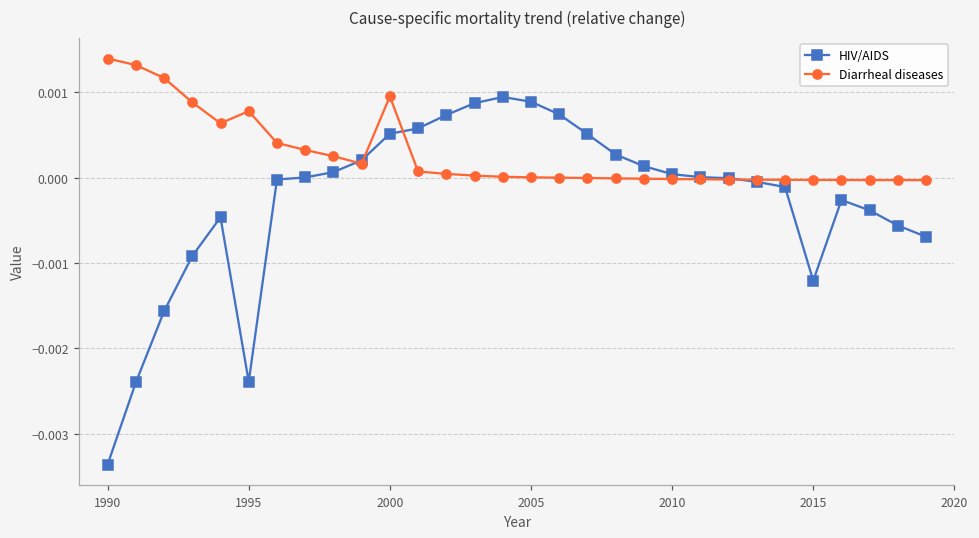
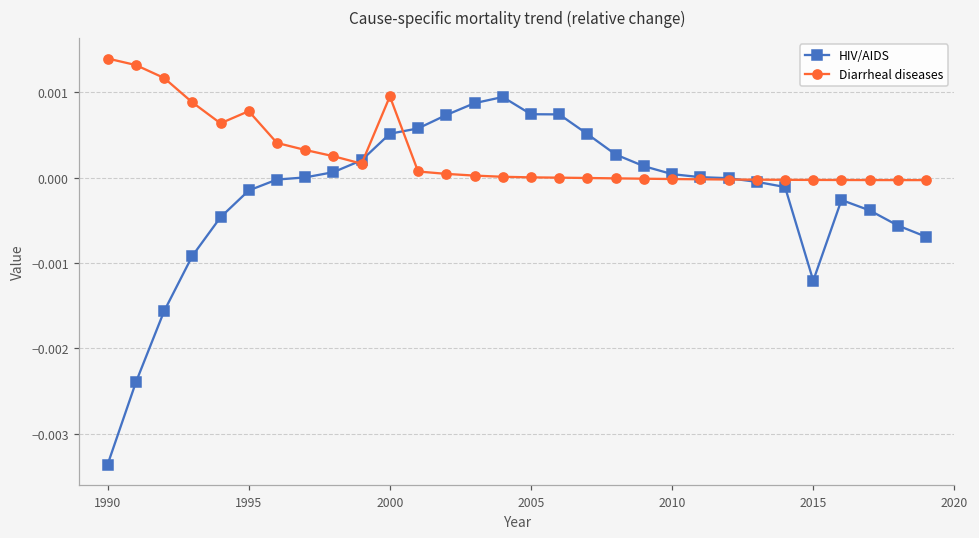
  {
    "HIV/AIDS": {
      "1990": -0.0034,
-     "1995": -0.0024,
+     "1995": -0.0002,
      "2000": 0.0005,
-     "2005": 0.0009,
+     "2005": 0.0007,
      "2010": 0.0000,
      "2015": -0.0012
    },
    "Diarrheal diseases": {
      "1990": 0.0014,
      "1995": 0.0008,
      "2000": 0.0010,
      "2005": 0.0000,
      "2010": 0.0000,
      "2015": 0.0000
    }
  }
